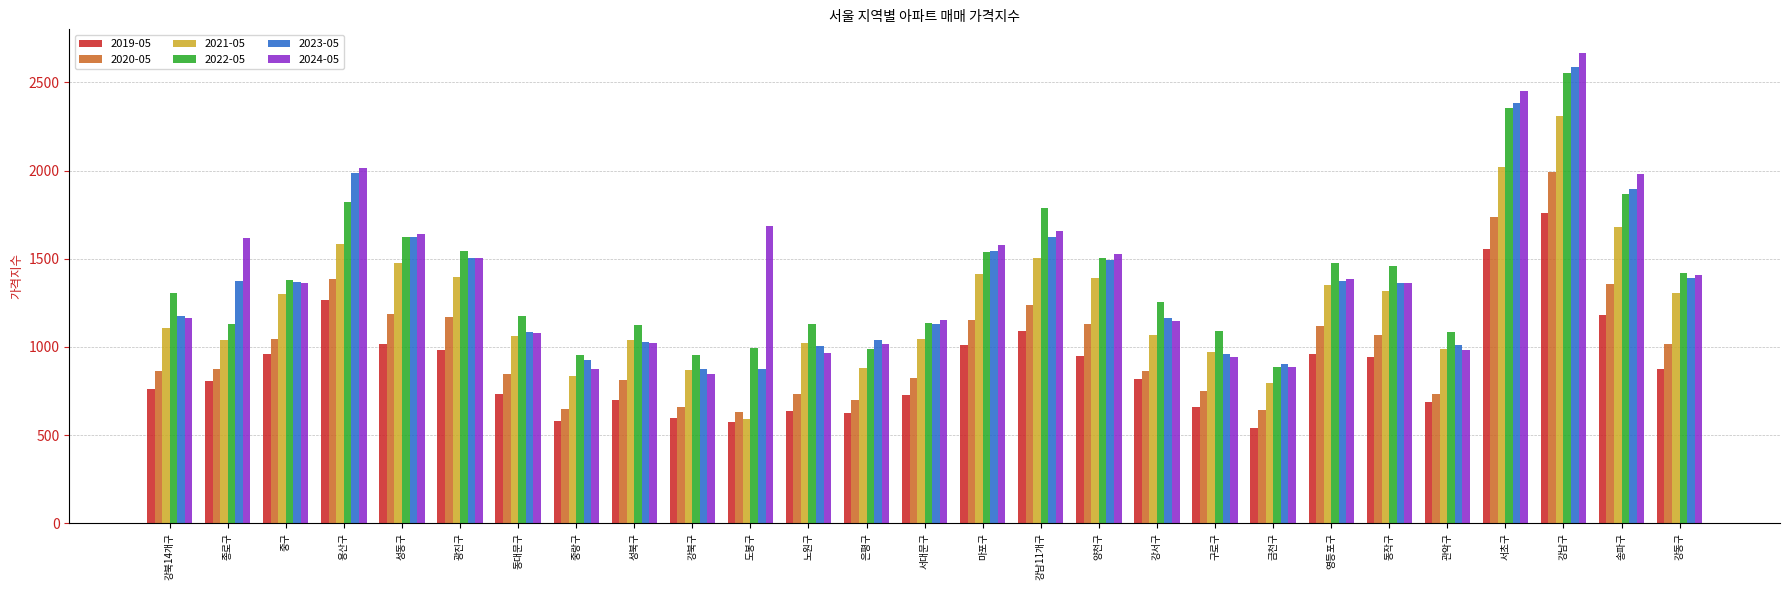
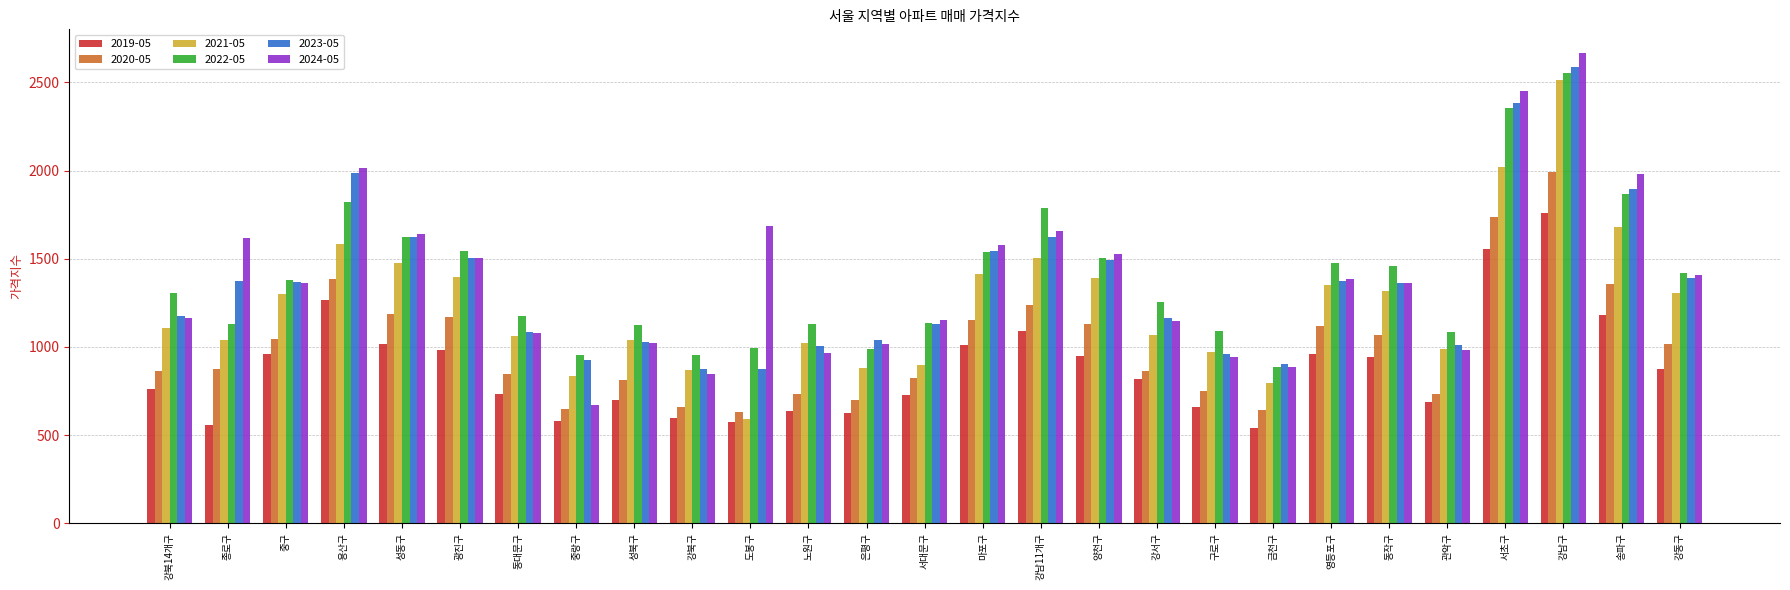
  {
    "2019-05": {
      "강북14개구": 760,
-     "종로구": 810,
+     "종로구": 560,
      "중구": 960,
      "용산구": 1270,
      "성동구": 1010,
      "광진구": 980,
      "동대문구": 730,
      "중랑구": 580,
      "성북구": 700,
      "강북구": 600,
      "도봉구": 570,
      "노원구": 640,
      "은평구": 630,
      "서대문구": 730,
      "마포구": 1010,
      "강남11개구": 1090,
      "양천구": 950,
      "강서구": 820,
      "구로구": 660,
      "금천구": 540,
      "영등포구": 960,
      "동작구": 940,
      "관악구": 690,
      "서초구": 1550,
      "강남구": 1760,
      "송파구": 1180,
      "강동구": 880
    },
    "2020-05": {
      "강북14개구": 870,
      "종로구": 870,
      "중구": 1050,
      "용산구": 1380,
      "성동구": 1190,
      "광진구": 1170,
      "동대문구": 850,
      "중랑구": 650,
      "성북구": 810,
      "강북구": 660,
      "도봉구": 630,
      "노원구": 730,
      "은평구": 700,
      "서대문구": 820,
      "마포구": 1150,
      "강남11개구": 1240,
      "양천구": 1130,
      "강서구": 860,
      "구로구": 750,
      "금천구": 640,
      "영등포구": 1120,
      "동작구": 1070,
      "관악구": 730,
      "서초구": 1740,
      "강남구": 1990,
      "송파구": 1360,
      "강동구": 1020
    },
    "2021-05": {
      "강북14개구": 1110,
      "종로구": 1040,
      "중구": 1300,
      "용산구": 1580,
      "성동구": 1480,
      "광진구": 1400,
      "동대문구": 1060,
      "중랑구": 830,
      "성북구": 1040,
      "강북구": 870,
      "도봉구": 590,
      "노원구": 1020,
      "은평구": 880,
-     "서대문구": 1050,
+     "서대문구": 900,
      "마포구": 1410,
      "강남11개구": 1500,
      "양천구": 1390,
      "강서구": 1070,
      "구로구": 970,
      "금천구": 790,
      "영등포구": 1350,
      "동작구": 1320,
      "관악구": 990,
      "서초구": 2020,
-     "강남구": 2310,
+     "강남구": 2510,
      "송파구": 1680,
      "강동구": 1310
    },
    "2022-05": {
      "강북14개구": 1310,
      "종로구": 1130,
      "중구": 1380,
      "용산구": 1820,
      "성동구": 1620,
      "광진구": 1540,
      "동대문구": 1170,
      "중랑구": 960,
      "성북구": 1130,
      "강북구": 960,
      "도봉구": 990,
      "노원구": 1130,
      "은평구": 990,
      "서대문구": 1140,
      "마포구": 1540,
      "강남11개구": 1790,
      "양천구": 1500,
      "강서구": 1260,
      "구로구": 1090,
      "금천구": 880,
      "영등포구": 1480,
      "동작구": 1460,
      "관악구": 1090,
      "서초구": 2360,
      "강남구": 2550,
      "송파구": 1870,
      "강동구": 1420
    },
    "2023-05": {
      "강북14개구": 1180,
      "종로구": 1370,
      "중구": 1370,
      "용산구": 1980,
      "성동구": 1620,
      "광진구": 1510,
      "동대문구": 1090,
      "중랑구": 930,
      "성북구": 1030,
      "강북구": 870,
      "도봉구": 870,
      "노원구": 1010,
      "은평구": 1040,
      "서대문구": 1130,
      "마포구": 1540,
      "강남11개구": 1620,
      "양천구": 1490,
      "강서구": 1160,
      "구로구": 960,
      "금천구": 900,
      "영등포구": 1370,
      "동작구": 1360,
      "관악구": 1010,
      "서초구": 2390,
      "강남구": 2590,
      "송파구": 1890,
      "강동구": 1390
    },
    "2024-05": {
      "강북14개구": 1170,
      "종로구": 1620,
      "중구": 1360,
      "용산구": 2010,
      "성동구": 1640,
      "광진구": 1500,
      "동대문구": 1080,
-     "중랑구": 880,
+     "중랑구": 670,
      "성북구": 1020,
      "강북구": 850,
      "도봉구": 1680,
      "노원구": 970,
      "은평구": 1020,
      "서대문구": 1150,
      "마포구": 1580,
      "강남11개구": 1660,
      "양천구": 1530,
      "강서구": 1150,
      "구로구": 940,
      "금천구": 890,
      "영등포구": 1390,
      "동작구": 1360,
      "관악구": 980,
      "서초구": 2450,
      "강남구": 2670,
      "송파구": 1980,
      "강동구": 1410
    }
  }
